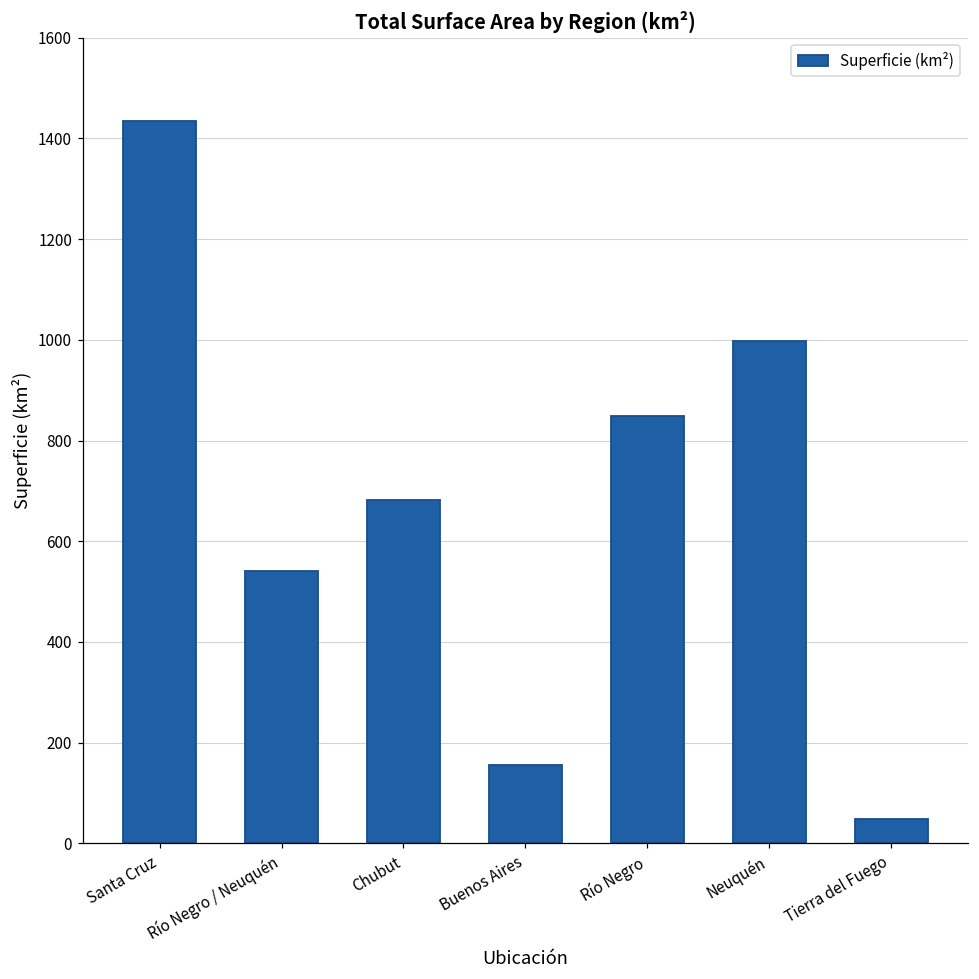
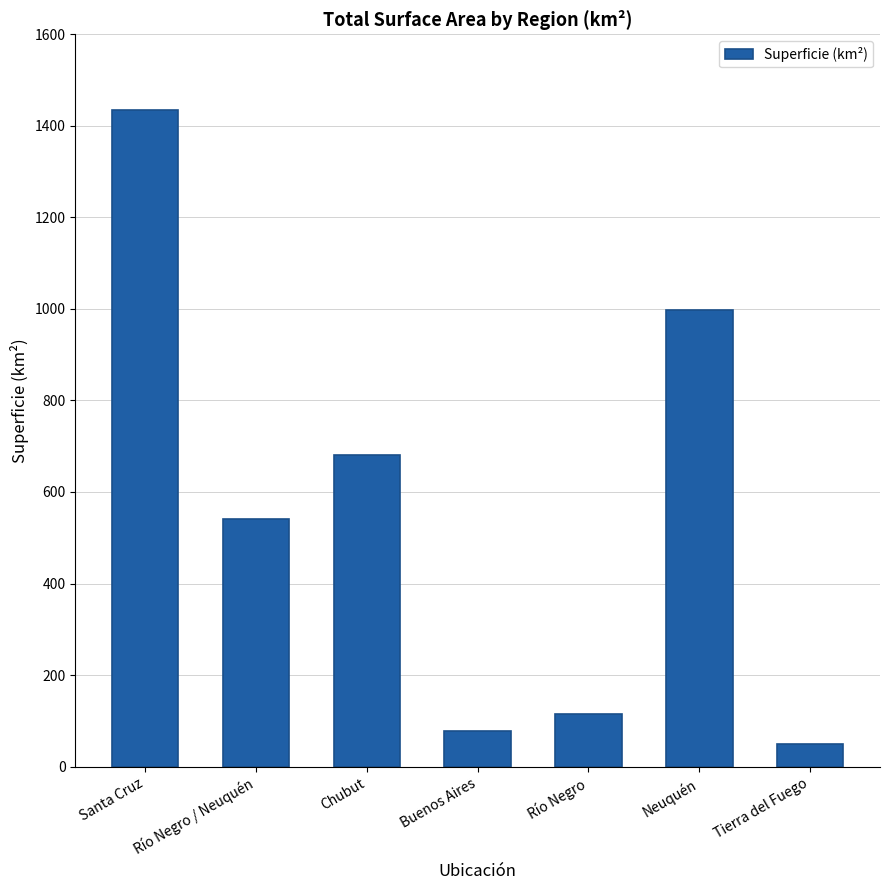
  {
    "Santa Cruz": 1440,
    "Río Negro / Neuquén": 540,
    "Chubut": 680,
-   "Buenos Aires": 160,
-   "Río Negro": 850,
+   "Buenos Aires": 80,
+   "Río Negro": 120,
    "Neuquén": 1000,
    "Tierra del Fuego": 50
  }
